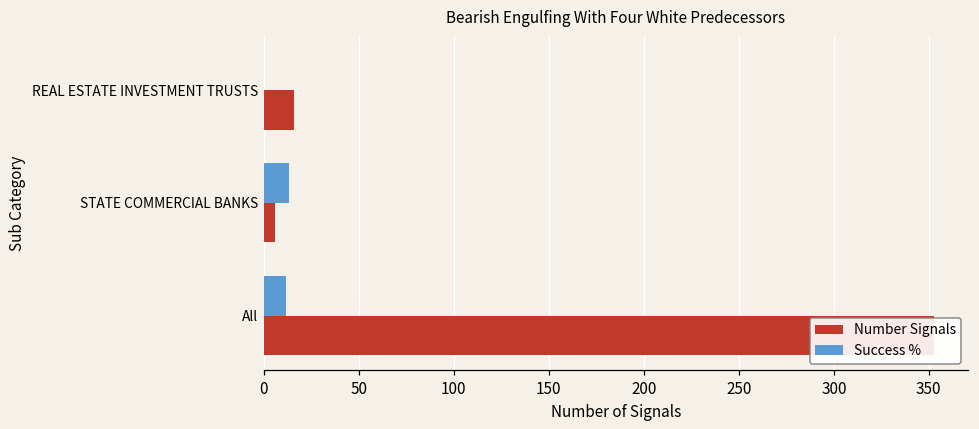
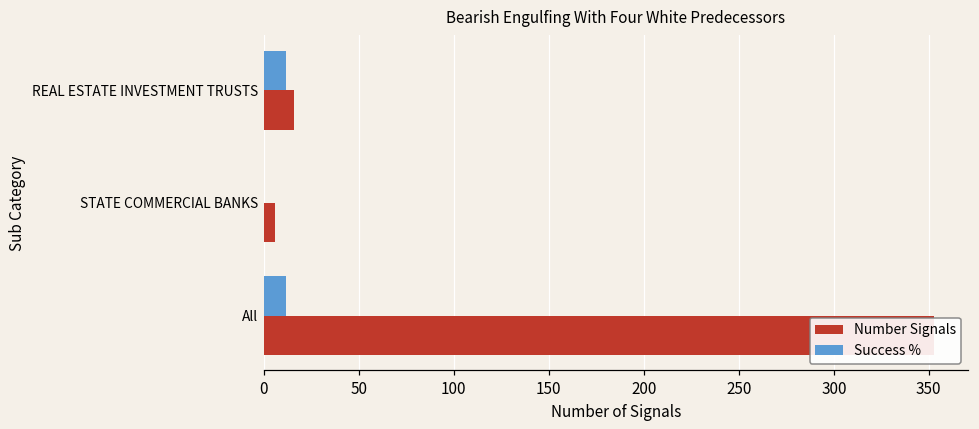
  {
    "Number Signals": {
      "REAL ESTATE INVESTMENT TRUSTS": 16,
      "STATE COMMERCIAL BANKS": 6
    },
    "Success %": {
-     "REAL ESTATE INVESTMENT TRUSTS": 0,
-     "STATE COMMERCIAL BANKS": 13,
+     "REAL ESTATE INVESTMENT TRUSTS": 12,
+     "STATE COMMERCIAL BANKS": 0,
      "All": 12
    }
  }
